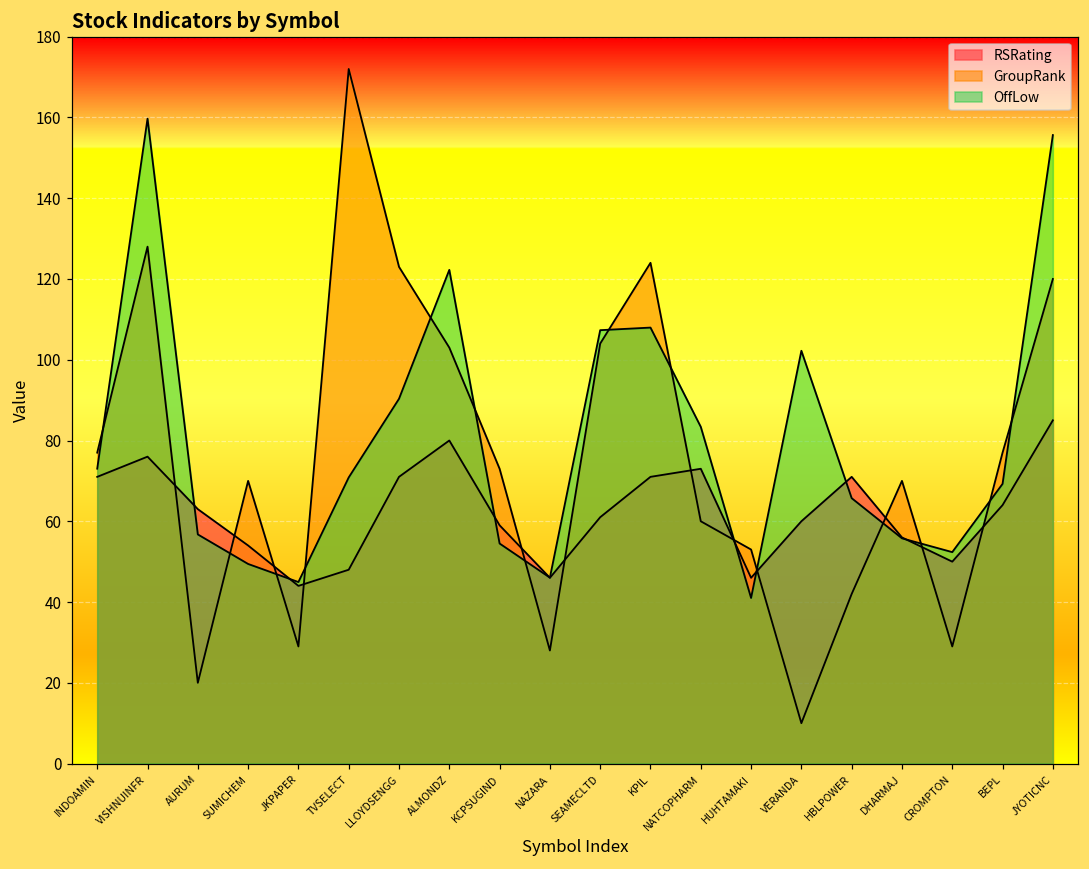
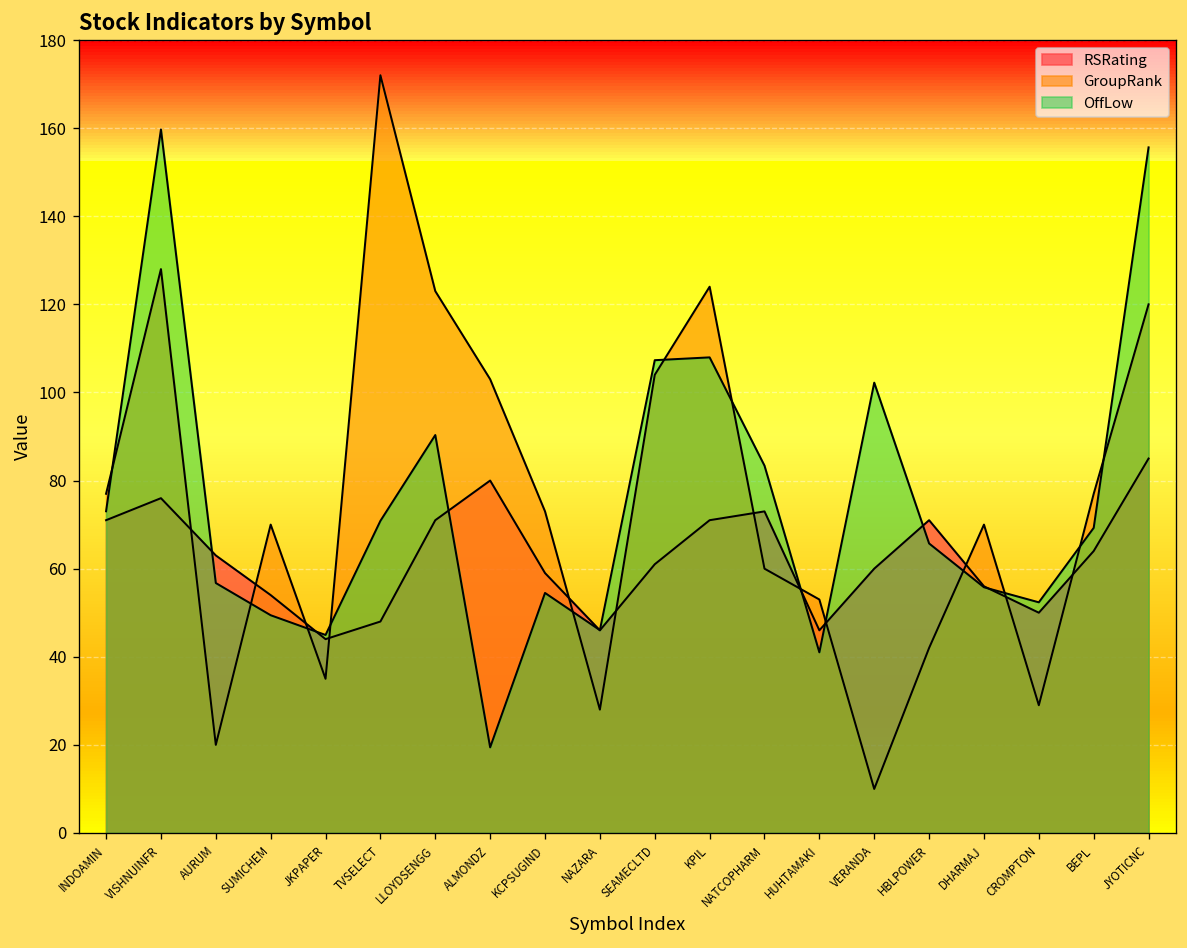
  {
    "RSRating": {
      "INDOAMIN": 71,
      "VISHNUINFR": 76,
      "AURUM": 63,
      "SUMICHEM": 54,
      "JKPAPER": 44,
      "TVSELECT": 48,
      "LLOYDSENGG": 71,
      "ALMONDZ": 80,
      "KCPSUGIND": 59,
      "SEAMECLTD": 61,
      "KPIL": 71,
      "NATCOPHARM": 73,
      "HUHTAMAKI": 46,
      "VERANDA": 60,
      "HBLPOWER": 71,
      "CROMPTON": 50,
      "BEPL": 64,
      "JYOTICNC": 85
    },
    "GroupRank": {
      "INDOAMIN": 77,
      "VISHNUINFR": 128,
      "AURUM": 20,
      "SUMICHEM": 70,
-     "JKPAPER": 29,
+     "JKPAPER": 35,
      "TVSELECT": 172,
      "LLOYDSENGG": 123,
      "ALMONDZ": 103,
      "KCPSUGIND": 73,
      "NAZARA": 28,
      "SEAMECLTD": 104,
      "KPIL": 124,
      "NATCOPHARM": 60,
      "HUHTAMAKI": 53,
      "VERANDA": 10,
      "HBLPOWER": 42,
      "DHARMAJ": 70,
      "CROMPTON": 29,
      "BEPL": 77,
      "JYOTICNC": 120
    },
    "OffLow": {
      "INDOAMIN": 73,
      "VISHNUINFR": 160,
      "AURUM": 57,
      "SUMICHEM": 49,
      "JKPAPER": 45,
      "TVSELECT": 71,
      "LLOYDSENGG": 90,
-     "ALMONDZ": 122,
+     "ALMONDZ": 19,
      "KCPSUGIND": 54,
      "SEAMECLTD": 107,
      "KPIL": 108,
      "NATCOPHARM": 83,
      "HUHTAMAKI": 41,
      "VERANDA": 102,
      "HBLPOWER": 66,
      "CROMPTON": 52,
      "BEPL": 69,
      "JYOTICNC": 156
    }
  }
